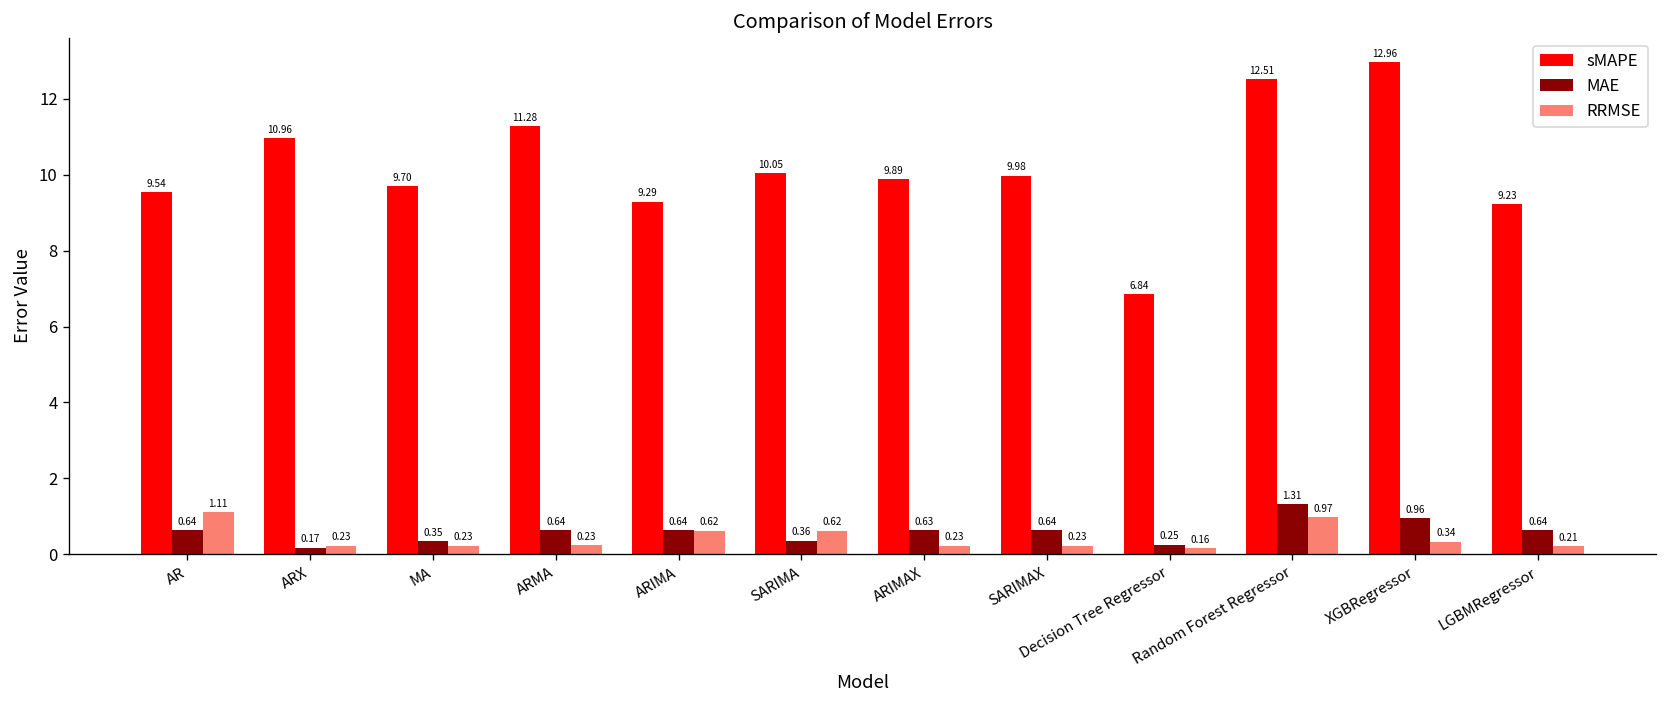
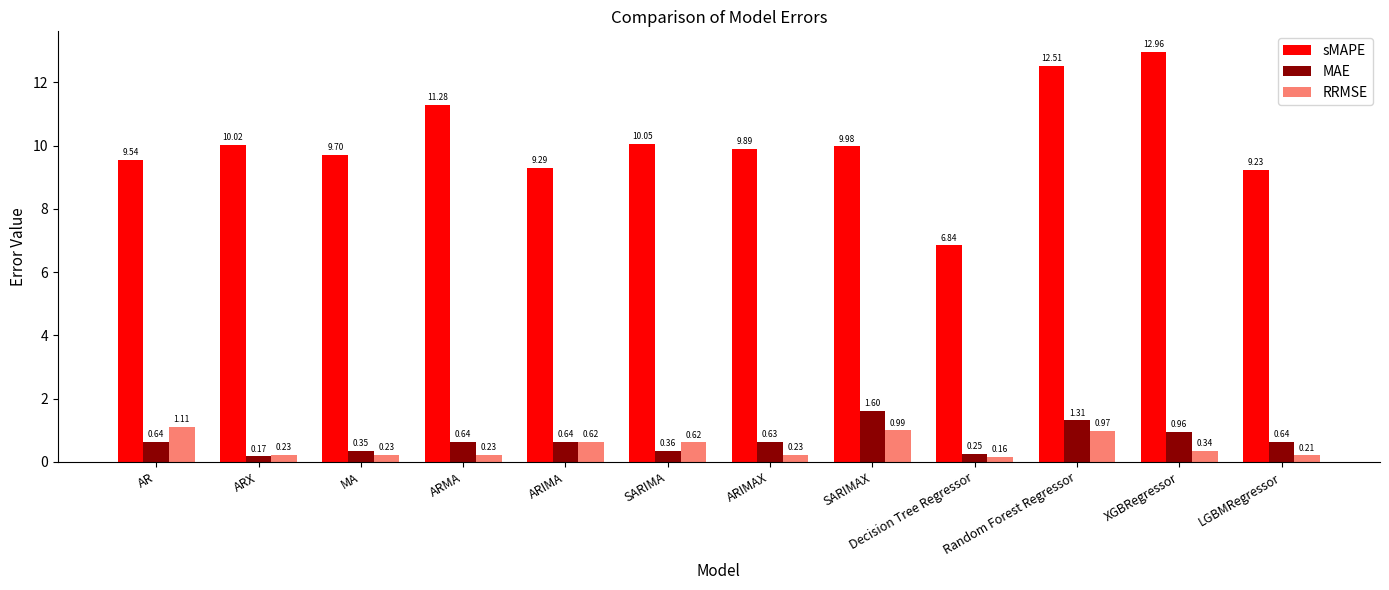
  {
    "sMAPE": {
      "AR": 9.54,
-     "ARX": 10.96,
+     "ARX": 10.02,
      "MA": 9.70,
      "ARMA": 11.28,
      "ARIMA": 9.29,
      "SARIMA": 10.05,
      "ARIMAX": 9.89,
      "SARIMAX": 9.98,
      "Decision Tree Regressor": 6.84,
      "Random Forest Regressor": 12.51,
      "XGBRegressor": 12.96,
      "LGBMRegressor": 9.23
    },
    "MAE": {
      "AR": 0.64,
      "ARX": 0.17,
      "MA": 0.35,
      "ARMA": 0.64,
      "ARIMA": 0.64,
      "SARIMA": 0.36,
      "ARIMAX": 0.63,
-     "SARIMAX": 0.64,
+     "SARIMAX": 1.60,
      "Decision Tree Regressor": 0.25,
      "Random Forest Regressor": 1.31,
      "XGBRegressor": 0.96,
      "LGBMRegressor": 0.64
    },
    "RRMSE": {
      "AR": 1.11,
      "ARX": 0.23,
      "MA": 0.23,
      "ARMA": 0.23,
      "ARIMA": 0.62,
      "SARIMA": 0.62,
      "ARIMAX": 0.23,
-     "SARIMAX": 0.23,
+     "SARIMAX": 0.99,
      "Decision Tree Regressor": 0.16,
      "Random Forest Regressor": 0.97,
      "XGBRegressor": 0.34,
      "LGBMRegressor": 0.21
    }
  }
